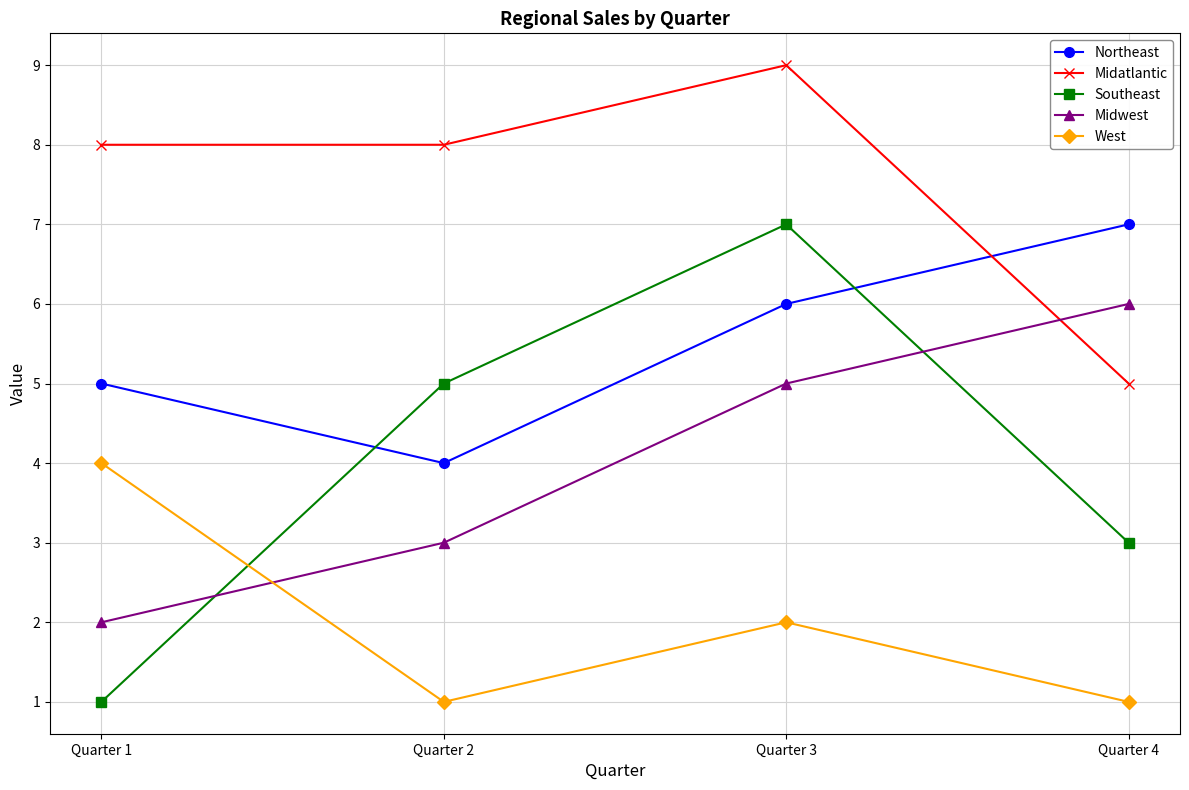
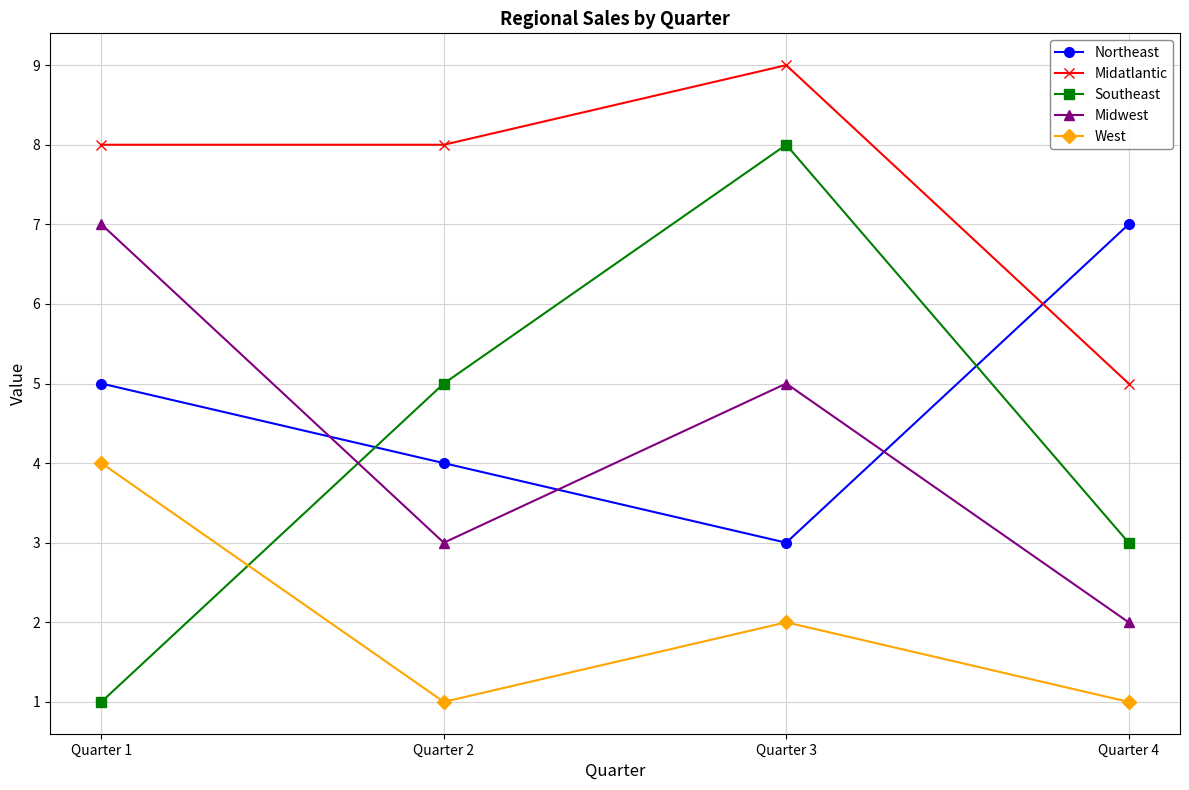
  {
    "Northeast": {
      "Quarter 1": 5,
      "Quarter 2": 4,
-     "Quarter 3": 6,
+     "Quarter 3": 3,
      "Quarter 4": 7
    },
    "Midatlantic": {
      "Quarter 1": 8,
      "Quarter 2": 8,
      "Quarter 3": 9,
      "Quarter 4": 5
    },
    "Southeast": {
      "Quarter 1": 1,
      "Quarter 2": 5,
-     "Quarter 3": 7,
+     "Quarter 3": 8,
      "Quarter 4": 3
    },
    "Midwest": {
-     "Quarter 1": 2,
+     "Quarter 1": 7,
      "Quarter 2": 3,
      "Quarter 3": 5,
-     "Quarter 4": 6
+     "Quarter 4": 2
    },
    "West": {
      "Quarter 1": 4,
      "Quarter 2": 1,
      "Quarter 3": 2,
      "Quarter 4": 1
    }
  }
